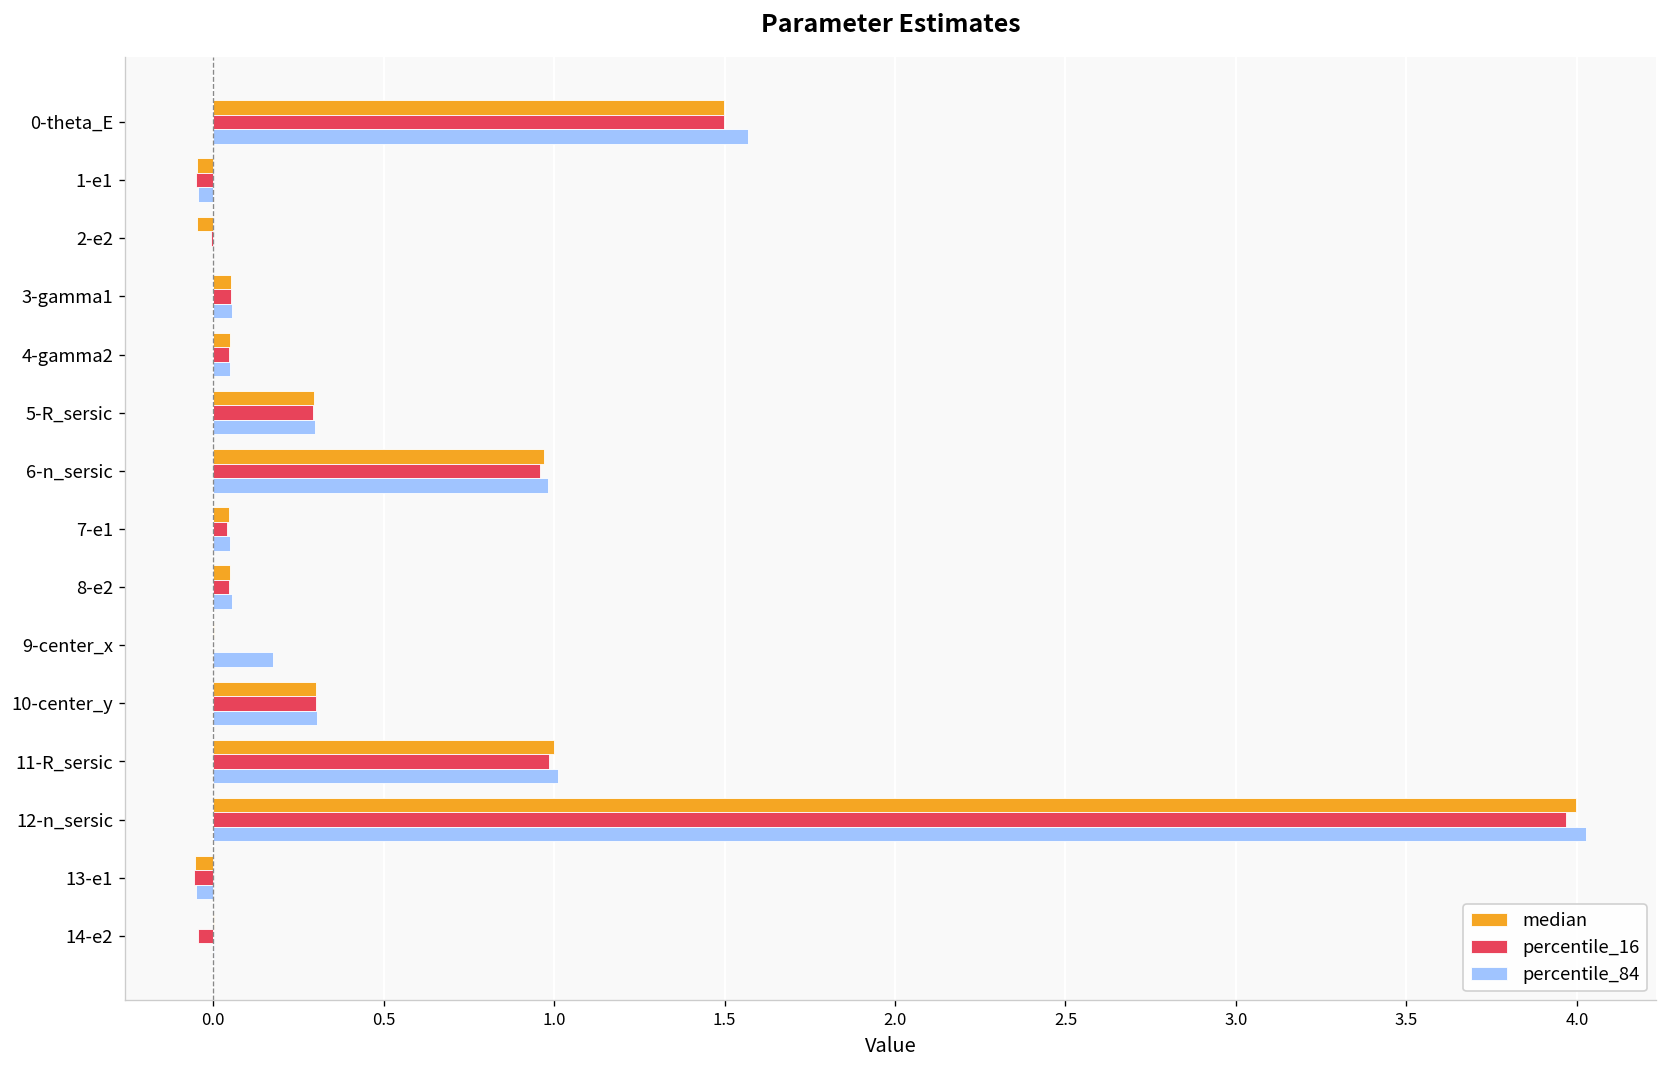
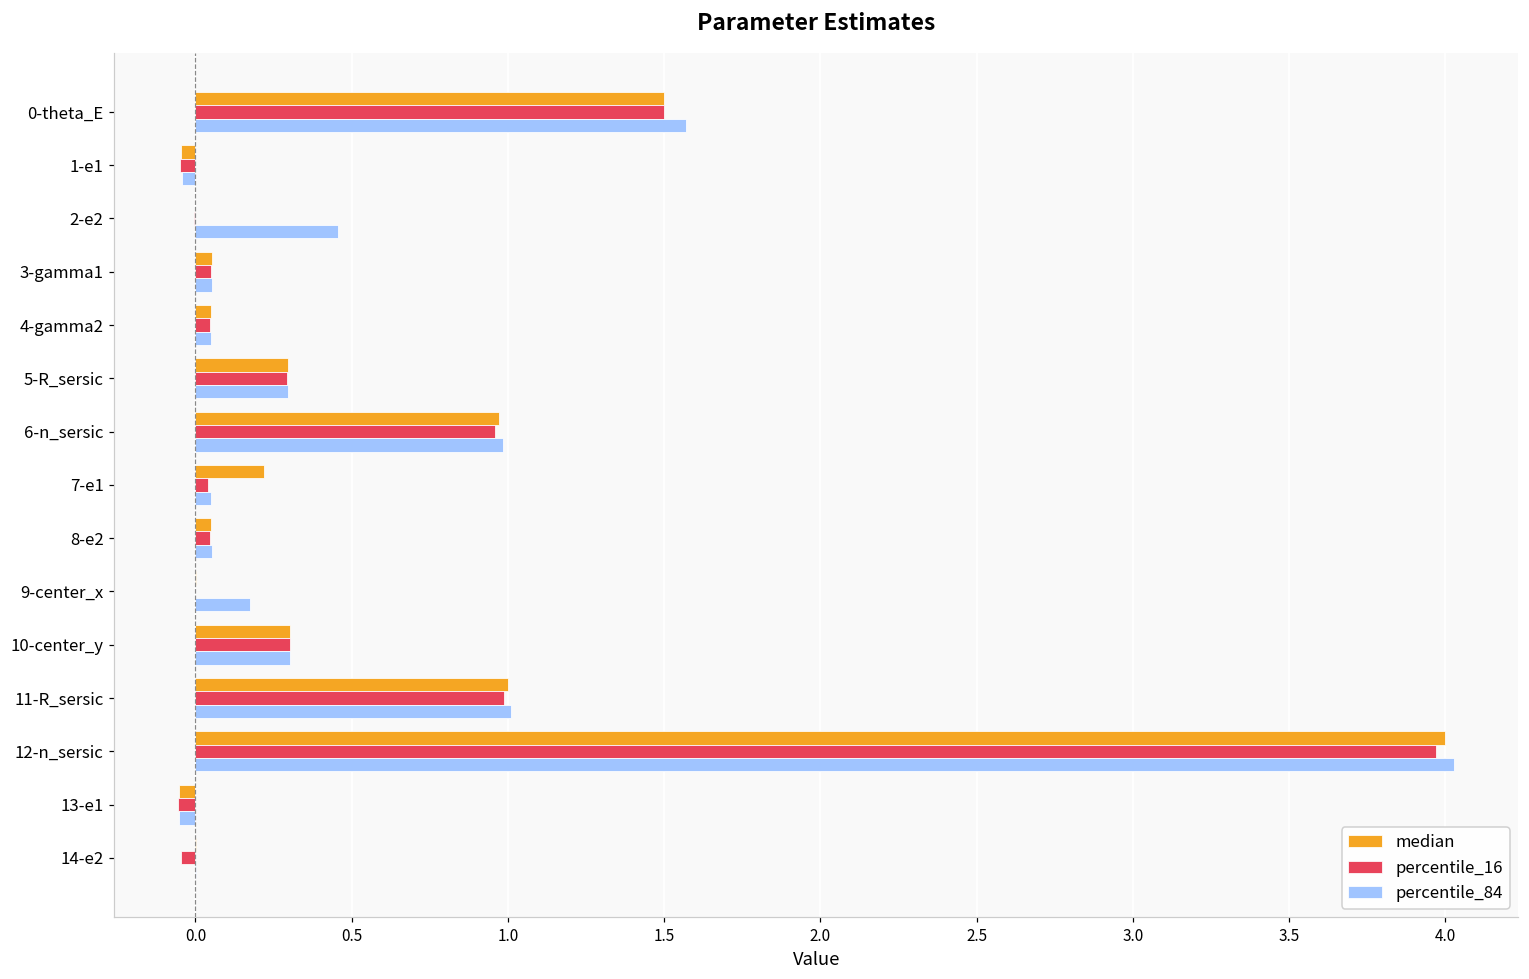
  {
    "median": {
      "0-theta_E": 1.50,
      "1-e1": -0.05,
-     "2-e2": -0.05,
+     "2-e2": 0.00,
      "3-gamma1": 0.05,
      "4-gamma2": 0.05,
      "5-R_sersic": 0.30,
      "6-n_sersic": 0.97,
-     "7-e1": 0.05,
+     "7-e1": 0.22,
      "8-e2": 0.05,
      "10-center_y": 0.30,
      "11-R_sersic": 1.00,
      "12-n_sersic": 4.00,
      "13-e1": -0.05
    },
    "percentile_16": {
      "0-theta_E": 1.50,
      "1-e1": -0.05,
      "3-gamma1": 0.05,
      "4-gamma2": 0.05,
      "5-R_sersic": 0.29,
      "6-n_sersic": 0.96,
      "7-e1": 0.04,
      "8-e2": 0.05,
      "10-center_y": 0.30,
      "11-R_sersic": 0.99,
      "12-n_sersic": 3.97,
      "13-e1": -0.06,
      "14-e2": -0.04
    },
    "percentile_84": {
      "0-theta_E": 1.57,
      "1-e1": -0.04,
-     "2-e2": 0.00,
+     "2-e2": 0.46,
      "3-gamma1": 0.05,
      "4-gamma2": 0.05,
      "5-R_sersic": 0.30,
      "6-n_sersic": 0.98,
      "7-e1": 0.05,
      "8-e2": 0.05,
      "9-center_x": 0.17,
      "10-center_y": 0.30,
      "11-R_sersic": 1.01,
      "12-n_sersic": 4.03,
      "13-e1": -0.05
    }
  }
